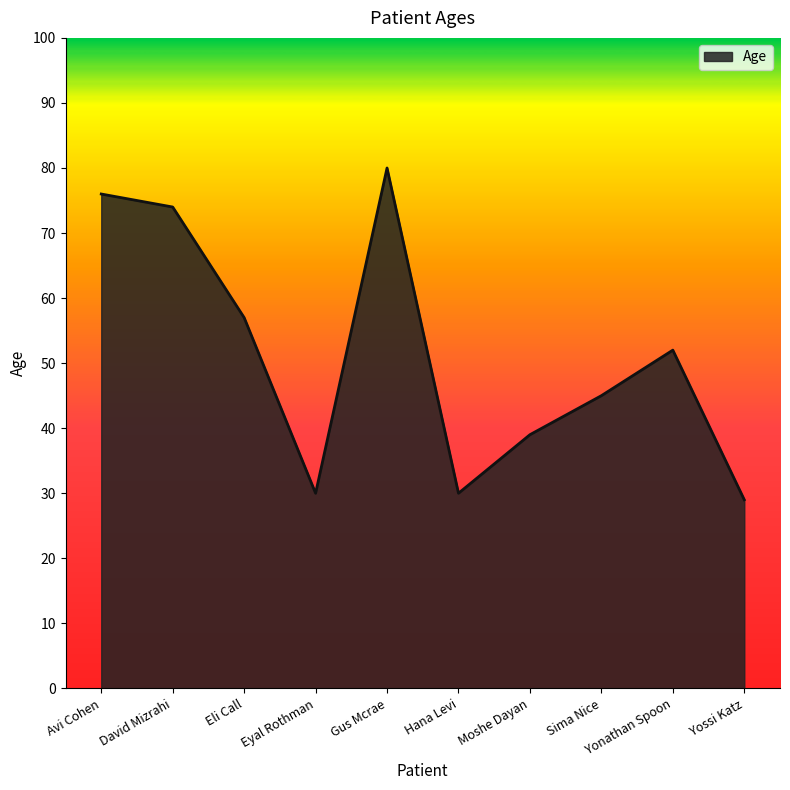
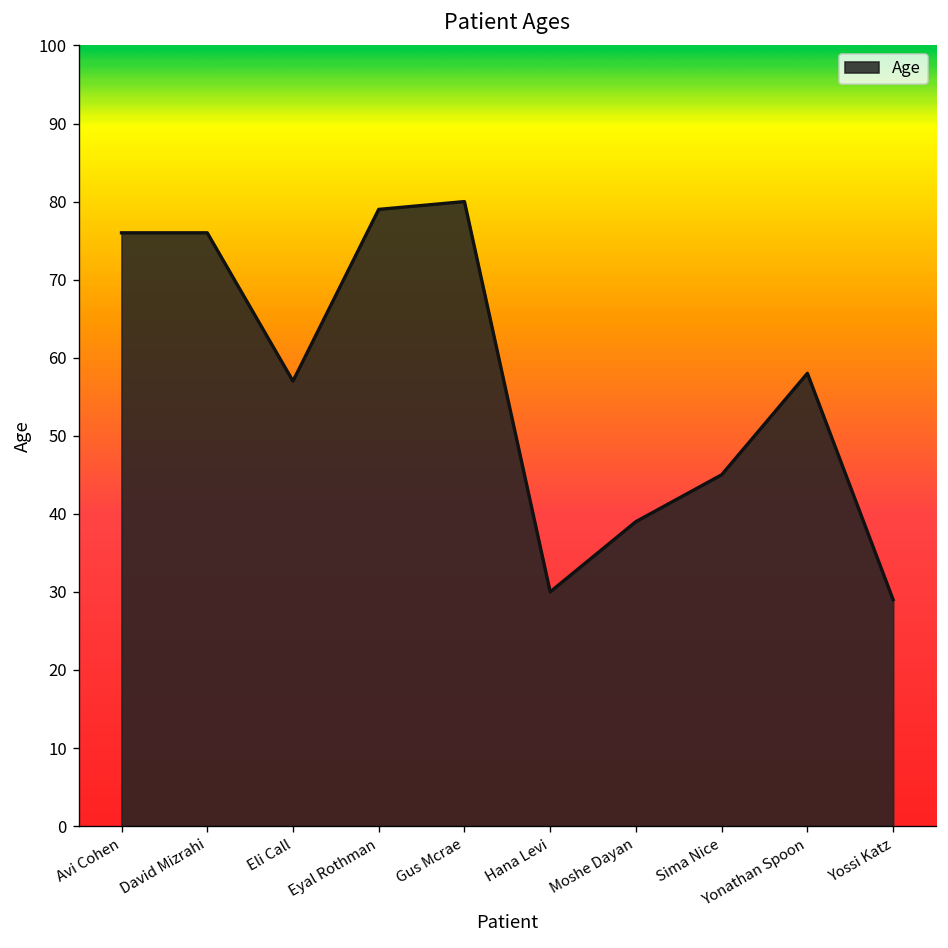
  {
    "Avi Cohen": 76,
-   "David Mizrahi": 74,
+   "David Mizrahi": 76,
    "Eli Call": 57,
-   "Eyal Rothman": 30,
+   "Eyal Rothman": 79,
    "Gus Mcrae": 80,
    "Hana Levi": 30,
    "Moshe Dayan": 39,
    "Sima Nice": 45,
-   "Yonathan Spoon": 52,
+   "Yonathan Spoon": 58,
    "Yossi Katz": 29
  }
